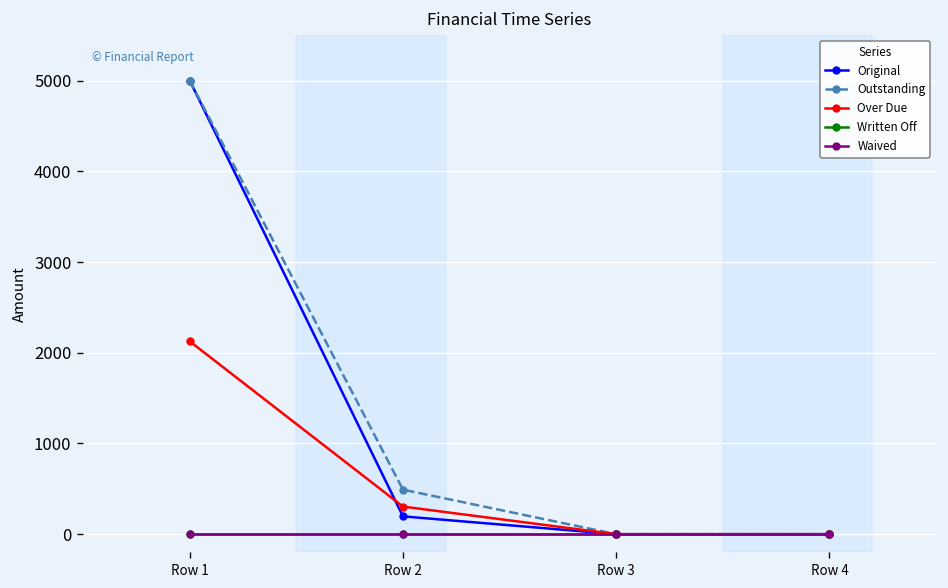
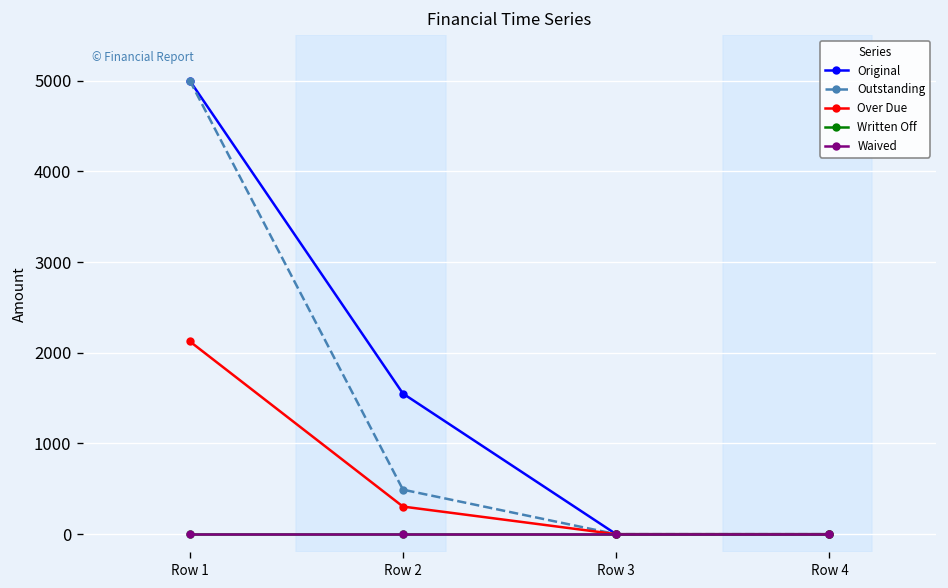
  {
    "Original": {
-     "Row 2": 200
+     "Row 2": 1500
    },
    "Outstanding": {
      "Row 2": 500
    },
    "Over Due": {
      "Row 1": 2100,
      "Row 2": 300
    },
    "Waived": {
      "Row 1": 0,
      "Row 2": 0
    }
  }
